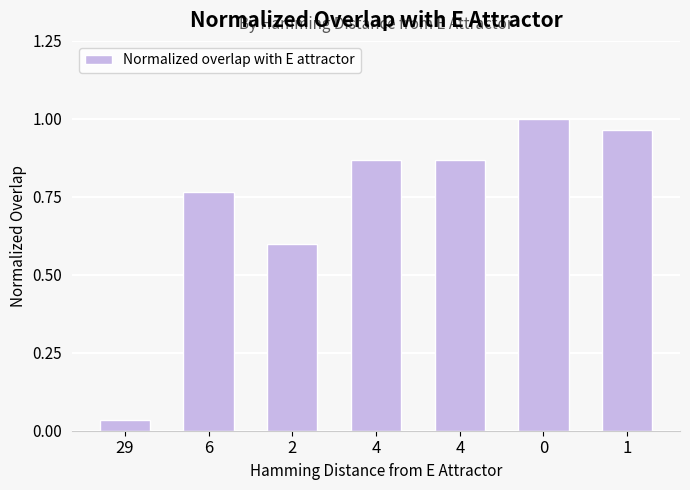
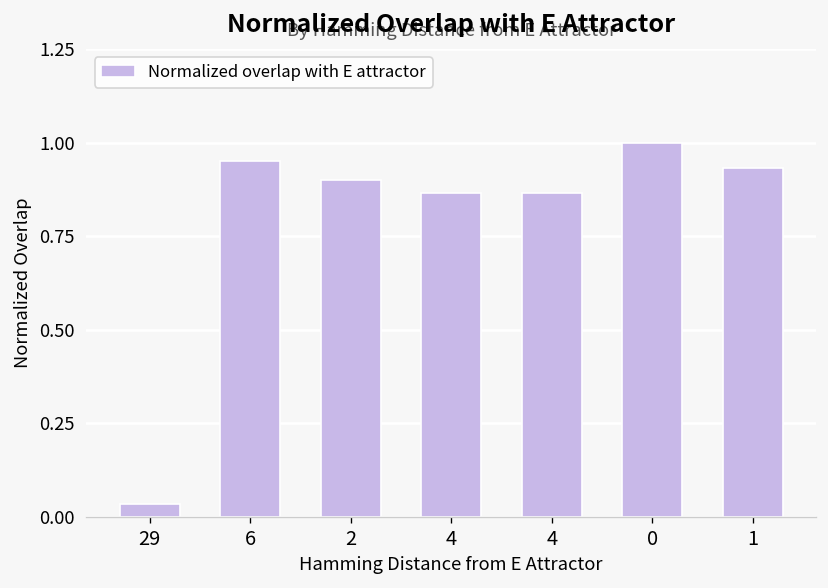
  {
    "29": 0.03,
-   "6": 0.77,
-   "2": 0.6,
+   "6": 0.95,
+   "2": 0.9,
    "0": 1.00,
-   "1": 0.97
+   "1": 0.93
  }
